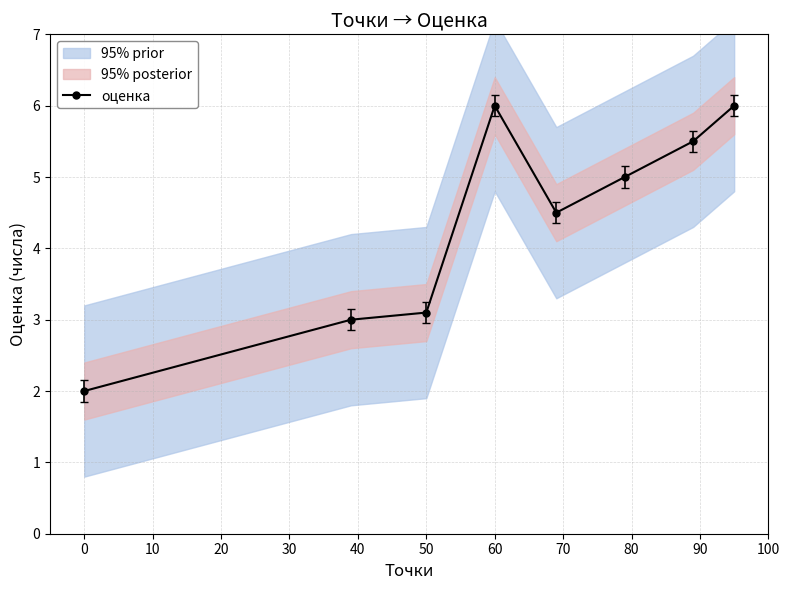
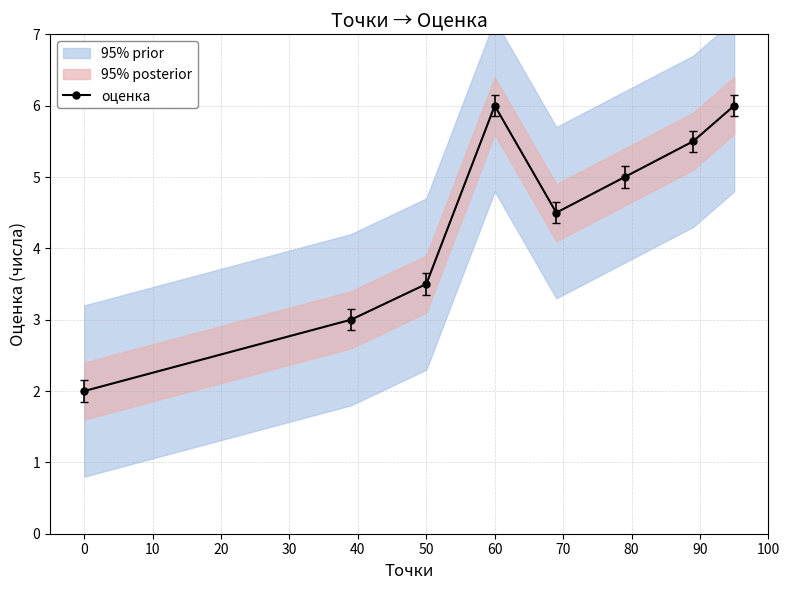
  {
    "оценка": {
      "0": 2.0,
-     "50": 3.1,
+     "50": 3.5,
      "60": 6.0
    }
  }
